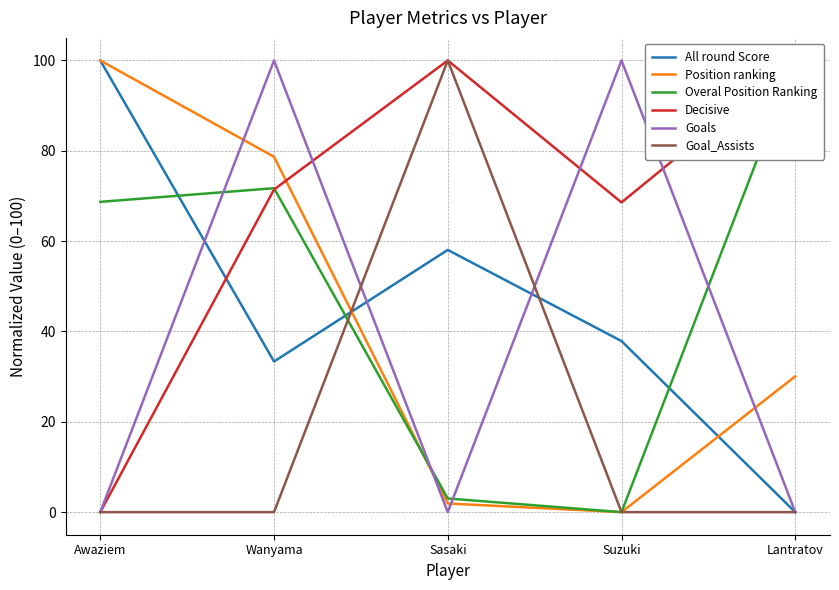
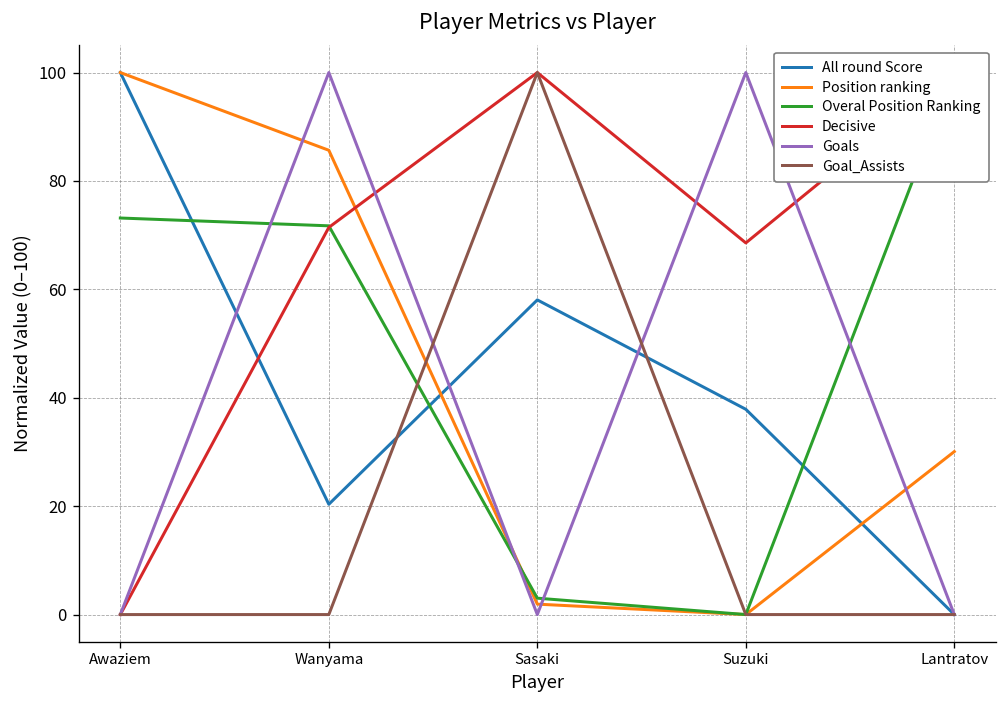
  {
    "All round Score": {
-     "Wanyama": 33,
+     "Wanyama": 20,
      "Sasaki": 58,
      "Suzuki": 38
    },
    "Position ranking": {
-     "Wanyama": 79,
+     "Wanyama": 86,
      "Sasaki": 2,
      "Lantratov": 30
    },
    "Overal Position Ranking": {
-     "Awaziem": 69,
+     "Awaziem": 73,
      "Sasaki": 3
    },
    "Decisive": {
      "Suzuki": 69
    },
    "Goals": {
      "Wanyama": 100,
      "Sasaki": 0,
      "Suzuki": 100
    },
    "Goal_Assists": {
      "Wanyama": 0
    }
  }
